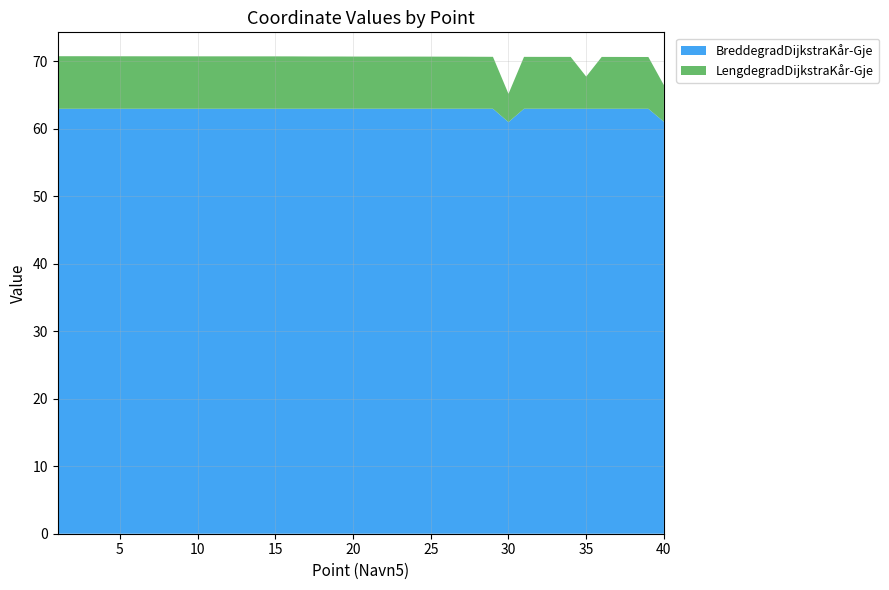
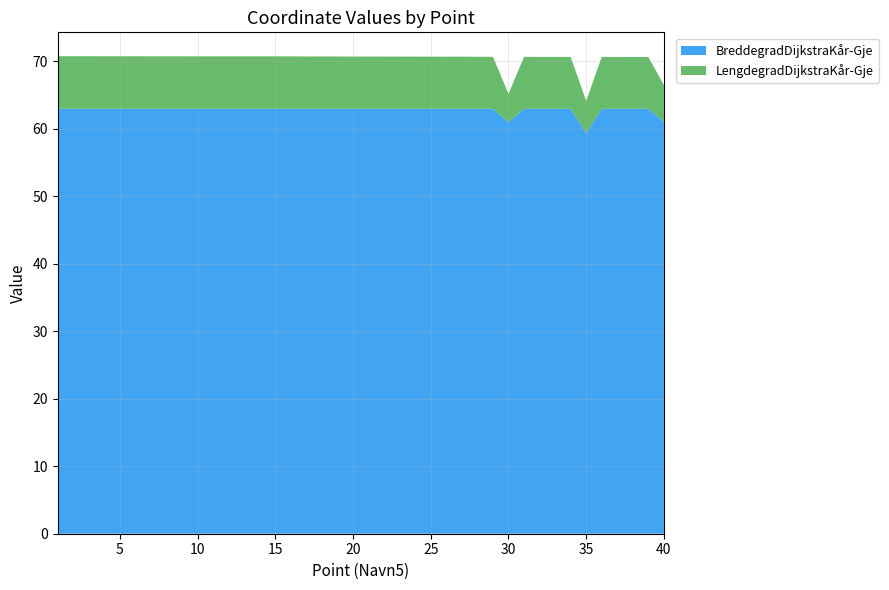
  {
    "BreddegradDijkstraKår-Gje": {
      "5": 63,
      "10": 63,
      "15": 63,
      "20": 63,
      "25": 63,
      "30": 61,
-     "35": 63,
+     "35": 59,
      "40": 61
    },
    "LengdegradDijkstraKår-Gje": {
      "5": 8,
      "10": 8,
      "15": 8,
      "20": 8,
      "25": 8,
      "30": 4,
      "35": 5,
      "40": 5
    }
  }
